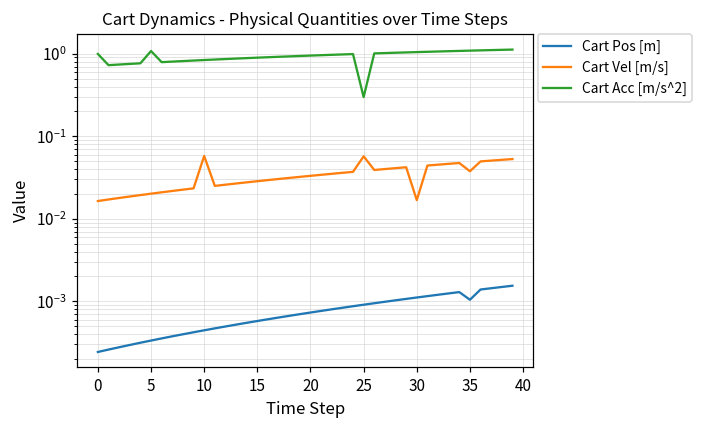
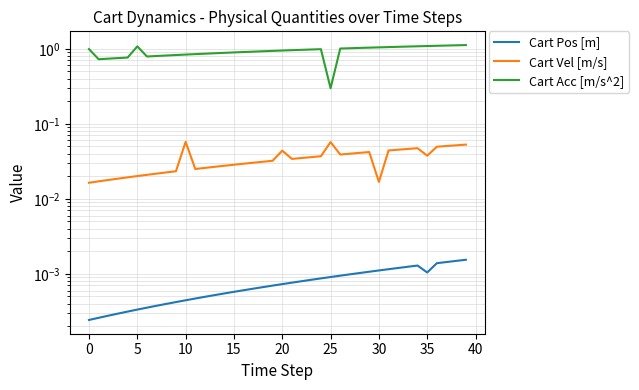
  {
    "Cart Pos [m]": {
      "0": 0.00024,
      "5": 0.0003,
      "10": 0.0004,
      "15": 0.0006,
      "20": 0.0007,
      "25": 0.0009,
      "30": 0.0011,
      "35": 0.0010
    },
    "Cart Vel [m/s]": {
      "0": 0.016,
      "5": 0.02,
      "10": 0.06,
      "15": 0.03,
-     "20": 0.03,
+     "20": 0.04,
      "25": 0.06,
      "30": 0.017,
      "35": 0.04
    },
    "Cart Acc [m/s^2]": {
      "0": 1.0,
      "5": 1.1,
      "10": 0.8,
      "15": 0.9,
      "20": 0.9,
      "25": 0.30,
      "30": 1.0,
      "35": 1.1
    }
  }
